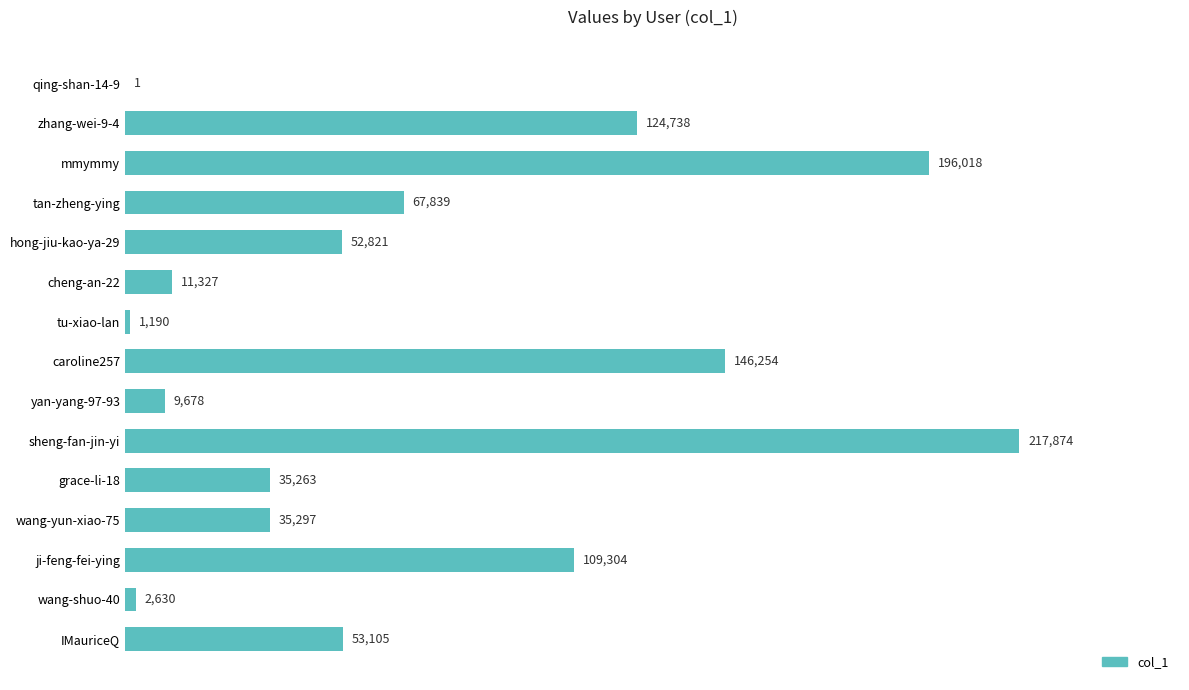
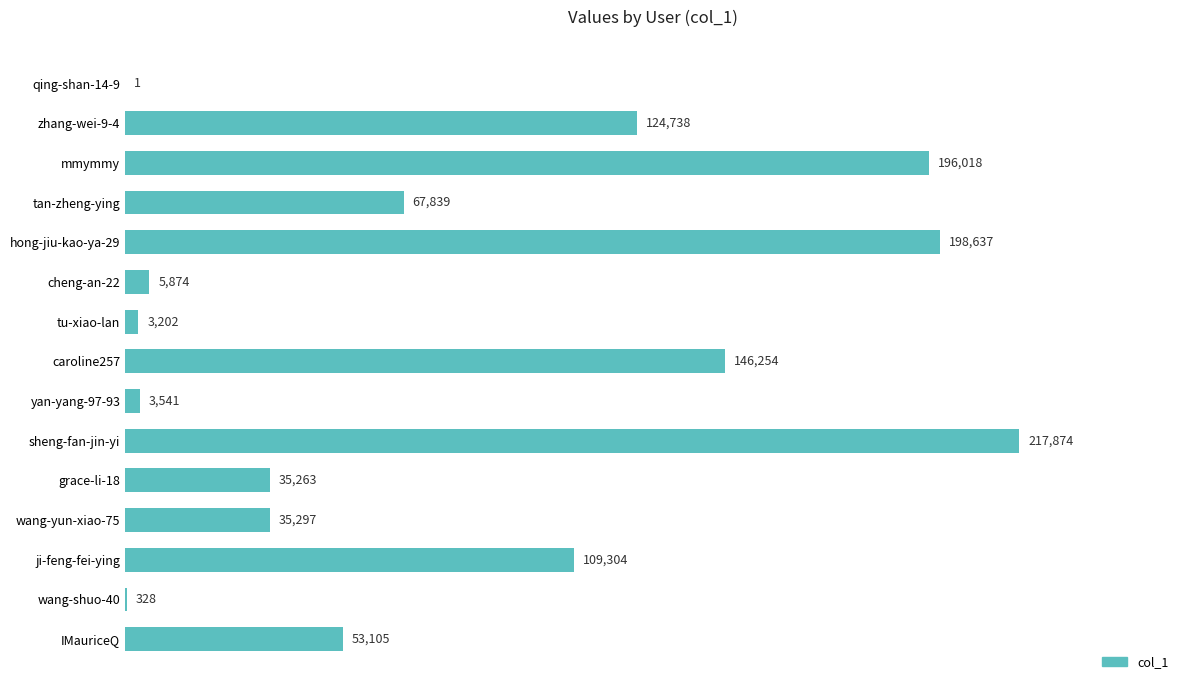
  {
    "qing-shan-14-9": "1",
    "zhang-wei-9-4": "124,738",
    "mmymmy": "196,018",
    "tan-zheng-ying": "67,839",
-   "hong-jiu-kao-ya-29": "52,821",
-   "cheng-an-22": "11,327",
-   "tu-xiao-lan": "1,190",
+   "hong-jiu-kao-ya-29": "198,637",
+   "cheng-an-22": "5,874",
+   "tu-xiao-lan": "3,202",
    "caroline257": "146,254",
-   "yan-yang-97-93": "9,678",
+   "yan-yang-97-93": "3,541",
    "sheng-fan-jin-yi": "217,874",
    "grace-li-18": "35,263",
    "wang-yun-xiao-75": "35,297",
    "ji-feng-fei-ying": "109,304",
-   "wang-shuo-40": "2,630",
+   "wang-shuo-40": "328",
    "IMauriceQ": "53,105"
  }
